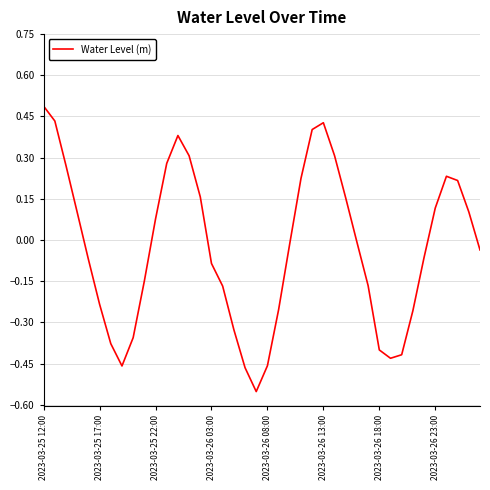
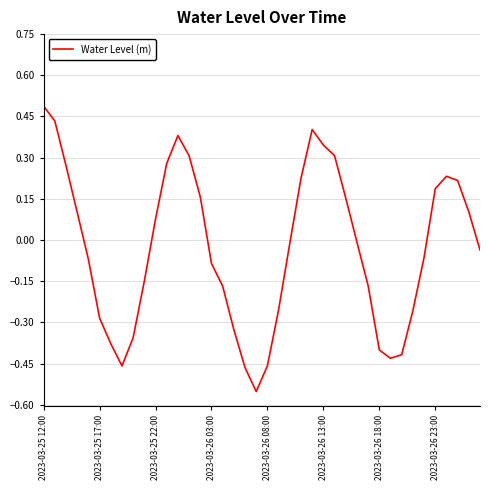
  {
    "2023-03-25 12:00": 0.49,
-   "2023-03-25 17:00": -0.23,
+   "2023-03-25 17:00": -0.28,
    "2023-03-25 22:00": 0.08,
    "2023-03-26 03:00": -0.09,
    "2023-03-26 08:00": -0.46,
-   "2023-03-26 13:00": 0.43,
+   "2023-03-26 13:00": 0.35,
    "2023-03-26 18:00": -0.40,
-   "2023-03-26 23:00": 0.12
+   "2023-03-26 23:00": 0.19
  }
